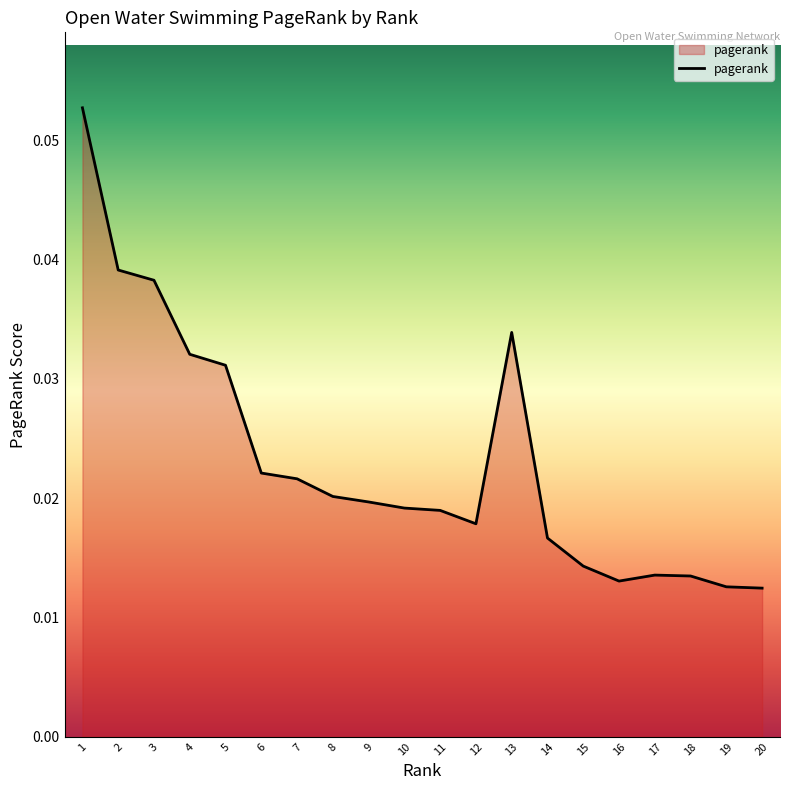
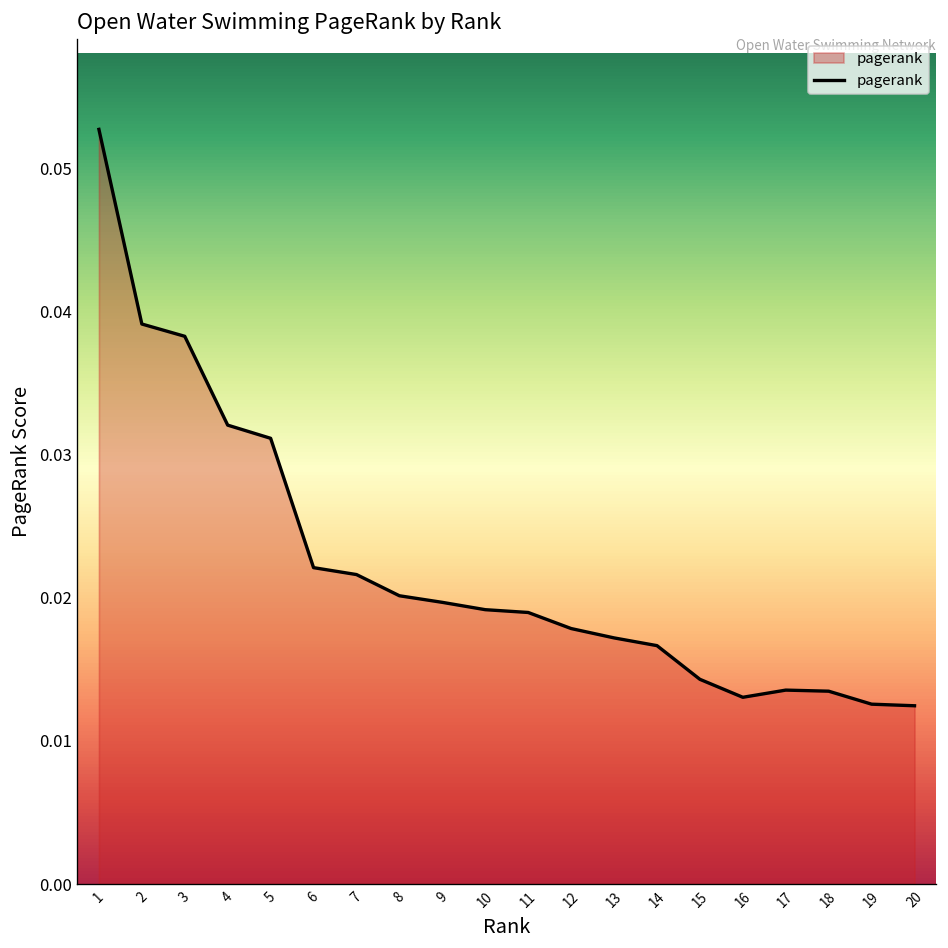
  {
    "1": 0.0527,
    "2": 0.0391,
    "3": 0.0383,
    "4": 0.0321,
    "5": 0.0311,
    "6": 0.0221,
    "7": 0.0216,
    "8": 0.0201,
    "9": 0.0197,
    "10": 0.0192,
    "11": 0.0190,
    "12": 0.0178,
-   "13": 0.0339,
+   "13": 0.0172,
    "14": 0.0167,
    "15": 0.0143,
    "16": 0.0130,
    "17": 0.0135,
    "18": 0.0135,
    "19": 0.0126,
    "20": 0.0125
  }
